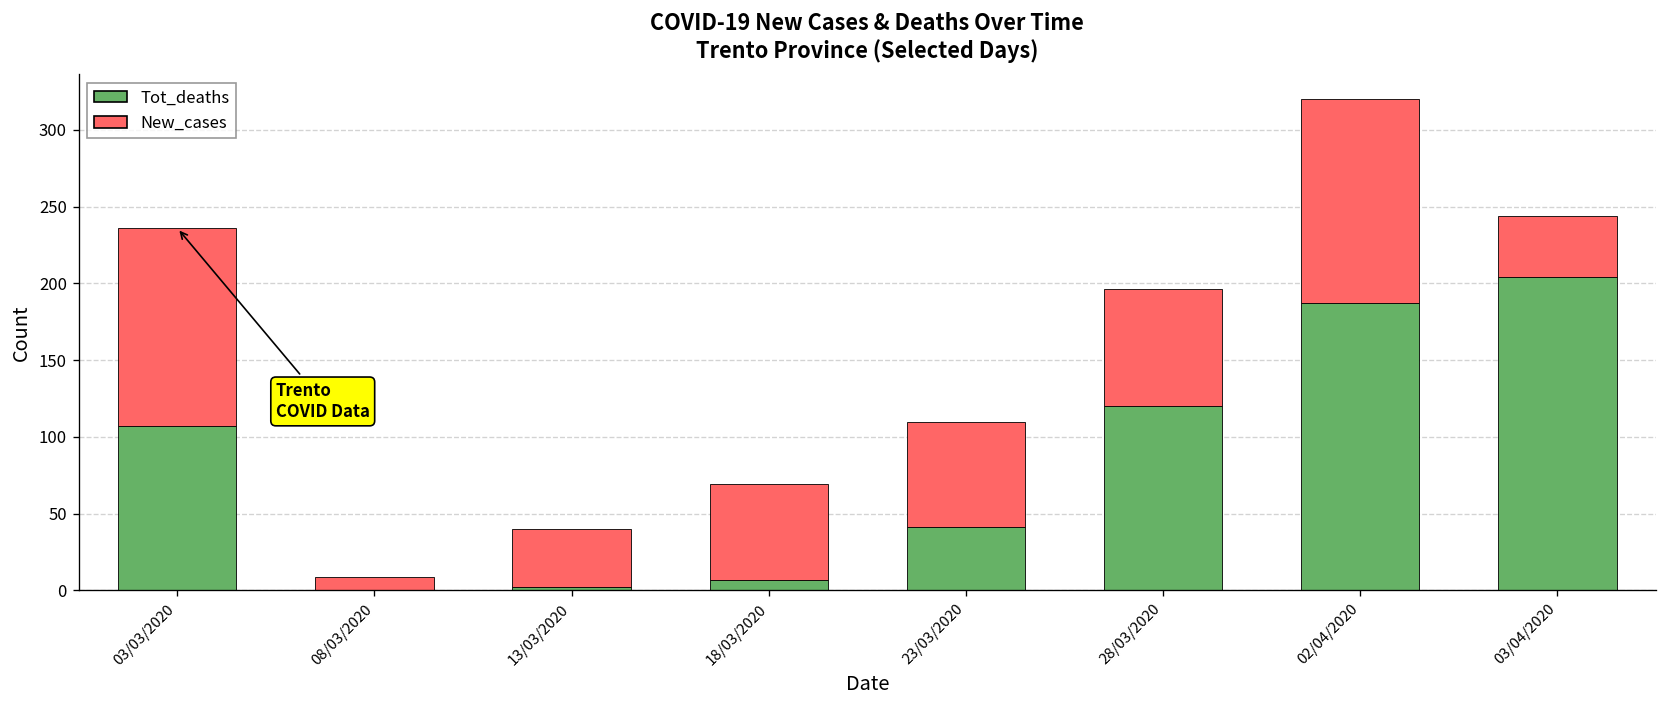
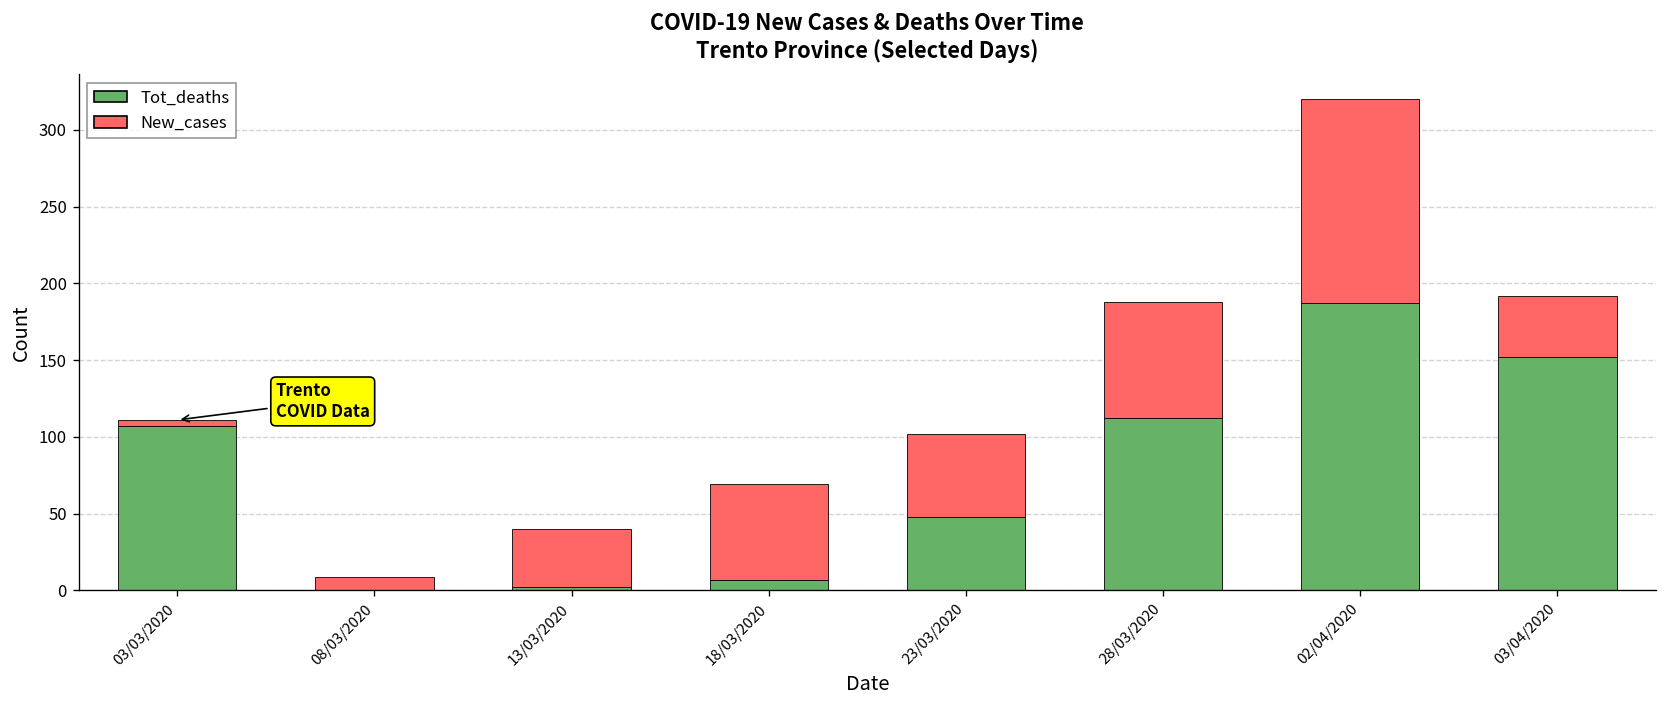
  {
    "Tot_deaths": {
      "03/03/2020": 107,
      "08/03/2020": 0,
      "13/03/2020": 2,
      "18/03/2020": 7,
-     "23/03/2020": 41,
-     "28/03/2020": 120,
+     "23/03/2020": 48,
+     "28/03/2020": 112,
      "02/04/2020": 187,
-     "03/04/2020": 204
+     "03/04/2020": 152
    },
    "New_cases": {
-     "03/03/2020": 129,
+     "03/03/2020": 4,
      "08/03/2020": 9,
      "13/03/2020": 38,
      "18/03/2020": 62,
-     "23/03/2020": 69,
+     "23/03/2020": 54,
      "28/03/2020": 76,
      "02/04/2020": 133,
      "03/04/2020": 40
    }
  }
